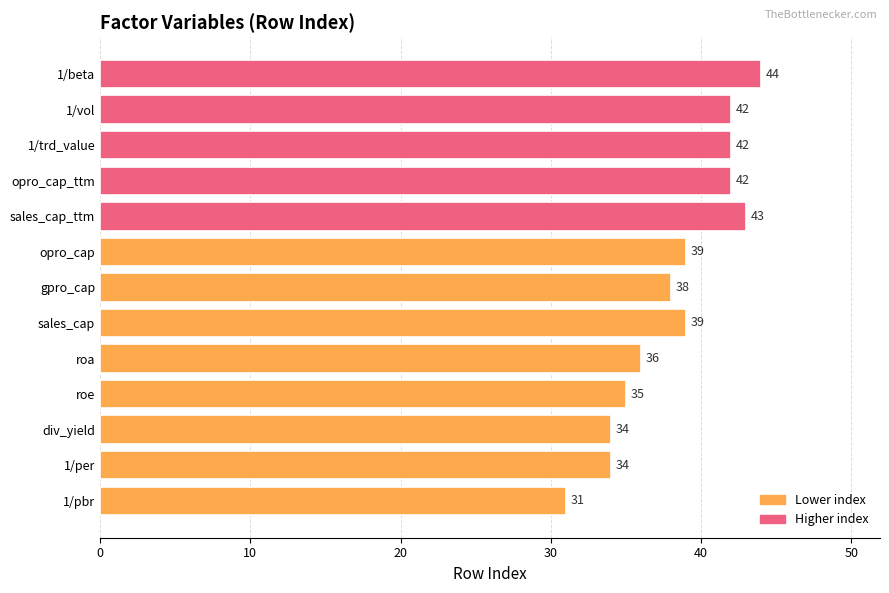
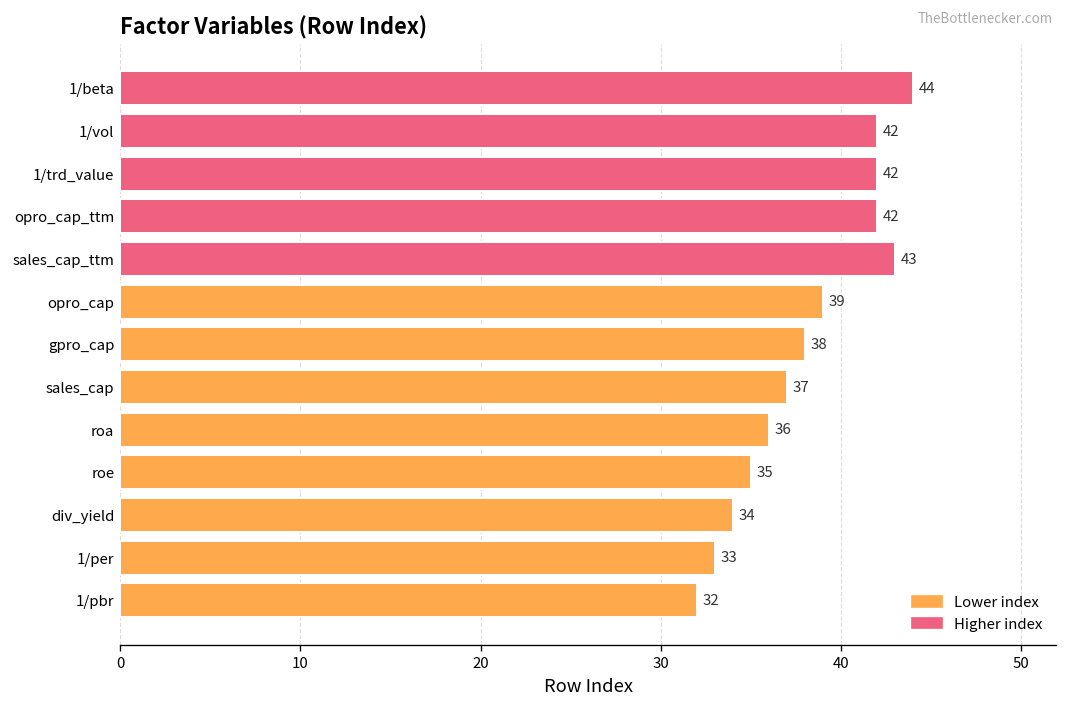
  {
    "1/beta": 44,
    "1/vol": 42,
    "1/trd_value": 42,
    "opro_cap_ttm": 42,
    "sales_cap_ttm": 43,
    "opro_cap": 39,
    "gpro_cap": 38,
-   "sales_cap": 39,
+   "sales_cap": 37,
    "roa": 36,
    "roe": 35,
    "div_yield": 34,
-   "1/per": 34,
-   "1/pbr": 31
+   "1/per": 33,
+   "1/pbr": 32
  }
